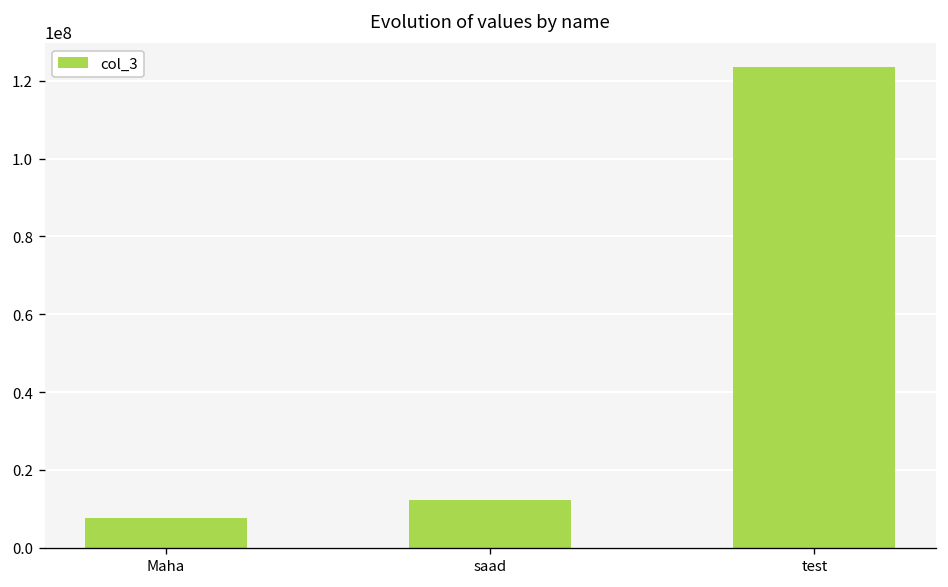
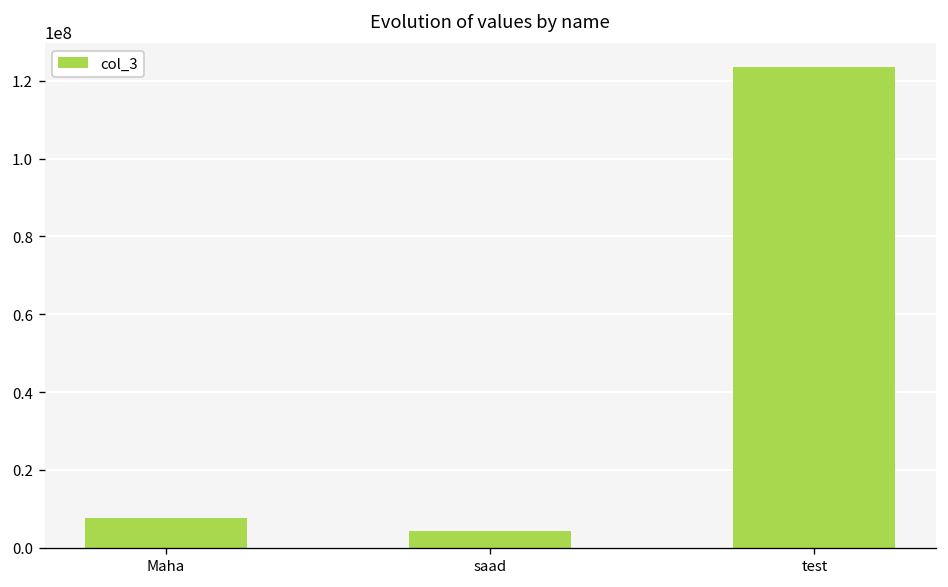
  {
    "Maha": 8000000,
-   "saad": 12000000,
+   "saad": 4000000,
    "test": 123000000
  }
